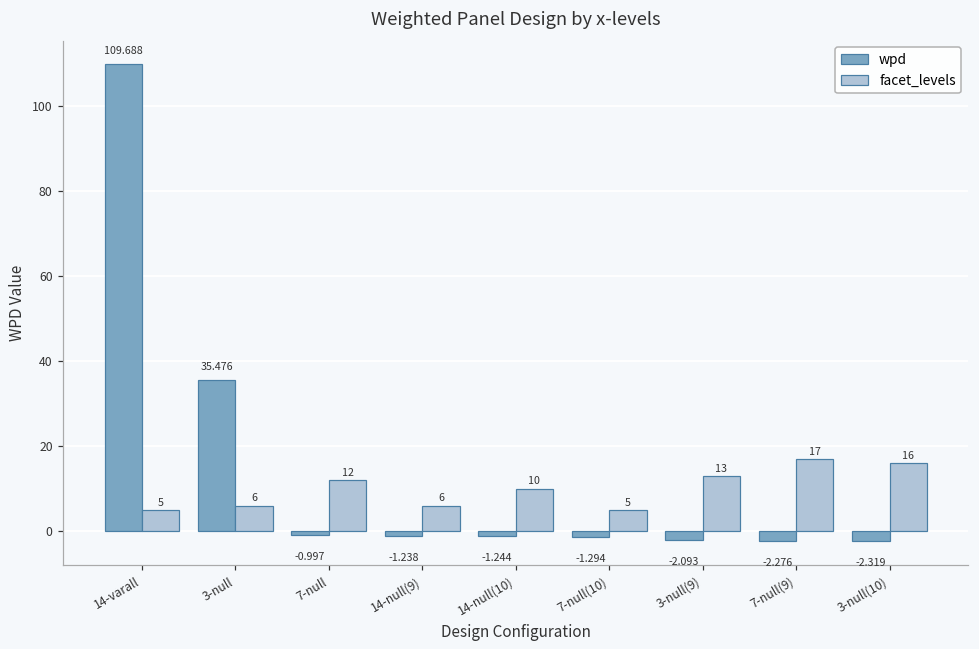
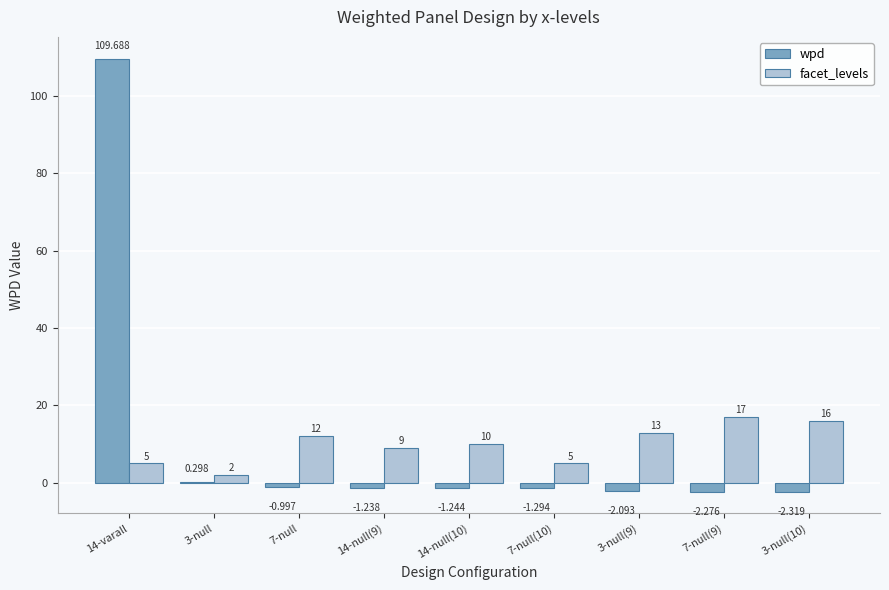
  {
    "wpd": {
      "14-varall": 109.688,
-     "3-null": 35.476,
+     "3-null": 0.298,
      "7-null": -0.997,
      "14-null(9)": -1.238,
      "14-null(10)": -1.244,
      "7-null(10)": -1.294,
      "3-null(9)": -2.093,
      "7-null(9)": -2.276,
      "3-null(10)": -2.319
    },
    "facet_levels": {
      "14-varall": 5,
-     "3-null": 6,
+     "3-null": 2,
      "7-null": 12,
-     "14-null(9)": 6,
+     "14-null(9)": 9,
      "14-null(10)": 10,
      "7-null(10)": 5,
      "3-null(9)": 13,
      "7-null(9)": 17,
      "3-null(10)": 16
    }
  }
